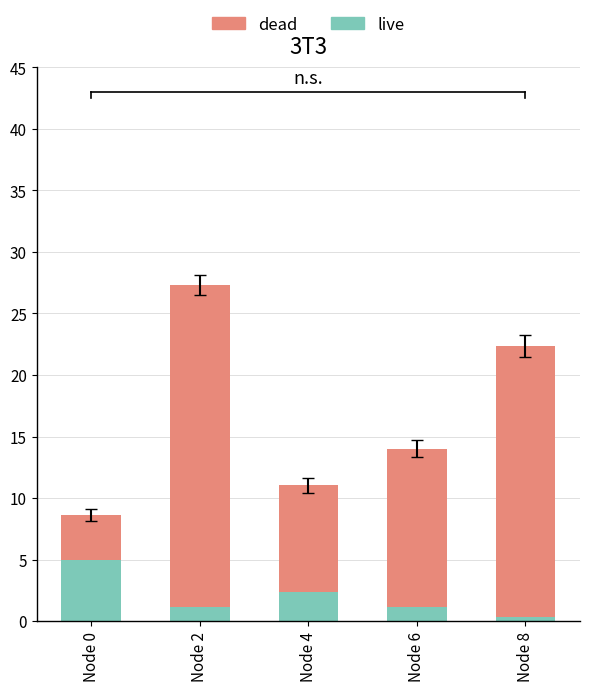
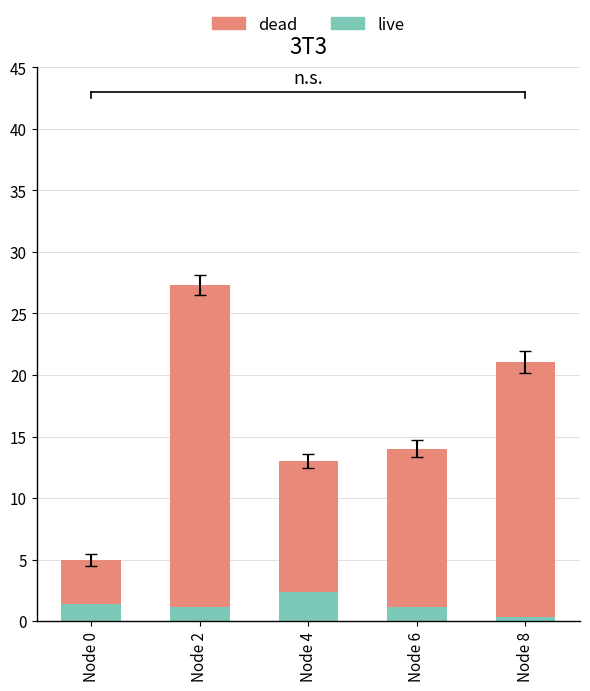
  {
    "live": {
-     "Node 0": 5.0,
+     "Node 0": 1.4,
      "Node 2": 1.2,
      "Node 4": 2.4,
      "Node 6": 1.1,
      "Node 8": 0.4
    },
    "dead": {
      "Node 0": 3.6,
      "Node 2": 26.2,
-     "Node 4": 8.7,
+     "Node 4": 10.6,
      "Node 6": 12.9,
-     "Node 8": 22.0
+     "Node 8": 20.7
    }
  }
